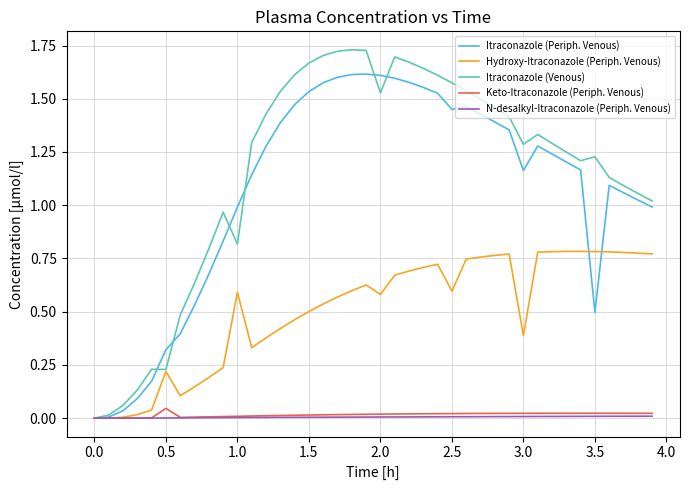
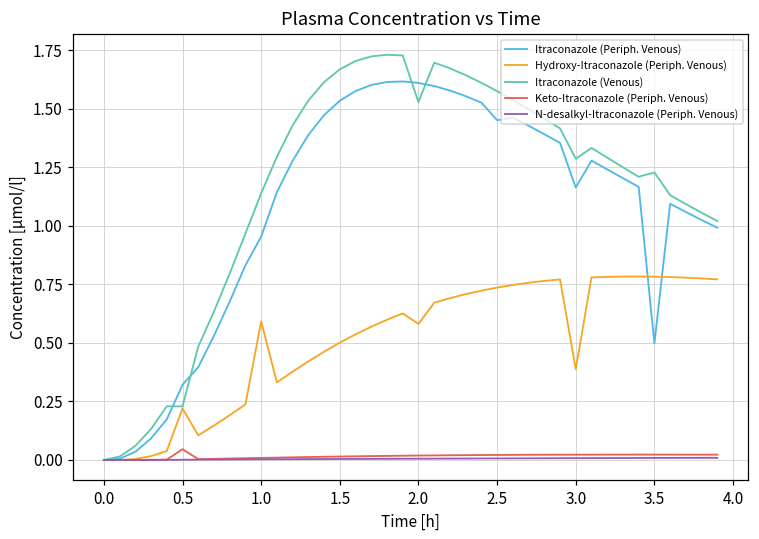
  {
    "Itraconazole (Periph. Venous)": {
      "0.5": 0.32,
-     "1.0": 0.99,
+     "1.0": 0.95,
      "1.5": 1.53,
      "2.0": 1.61,
      "2.5": 1.45,
      "3.0": 1.16,
      "3.5": 0.50
    },
    "Hydroxy-Itraconazole (Periph. Venous)": {
      "1.0": 0.59,
      "1.5": 0.50,
      "2.0": 0.58,
-     "2.5": 0.60,
+     "2.5": 0.74,
      "3.0": 0.39,
      "3.5": 0.78
    },
    "Itraconazole (Venous)": {
-     "1.0": 0.82,
+     "1.0": 1.14,
      "1.5": 1.67,
      "2.0": 1.53,
      "2.5": 1.57,
      "3.0": 1.29,
      "3.5": 1.23
    },
    "Keto-Itraconazole (Periph. Venous)": {
      "0.5": 0.05,
      "2.0": 0.02,
      "2.5": 0.02,
      "3.0": 0.02,
      "3.5": 0.02
    },
    "N-desalkyl-Itraconazole (Periph. Venous)": {
      "0.5": 0.00,
      "2.0": 0.01,
      "2.5": 0.01,
      "3.0": 0.01,
      "3.5": 0.01
    }
  }
